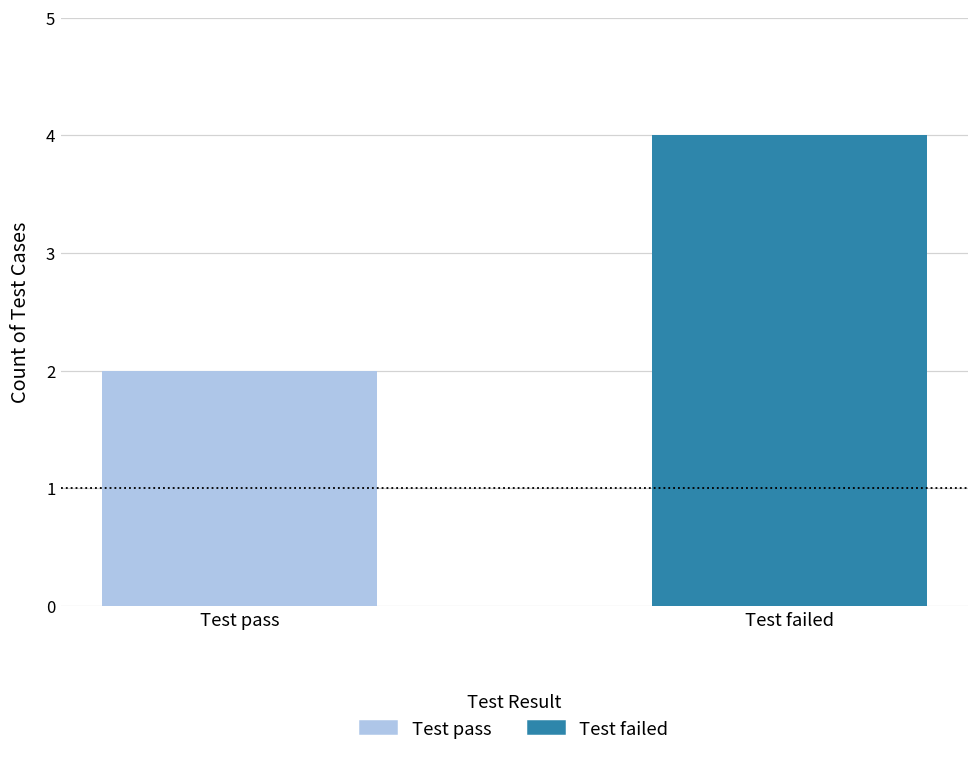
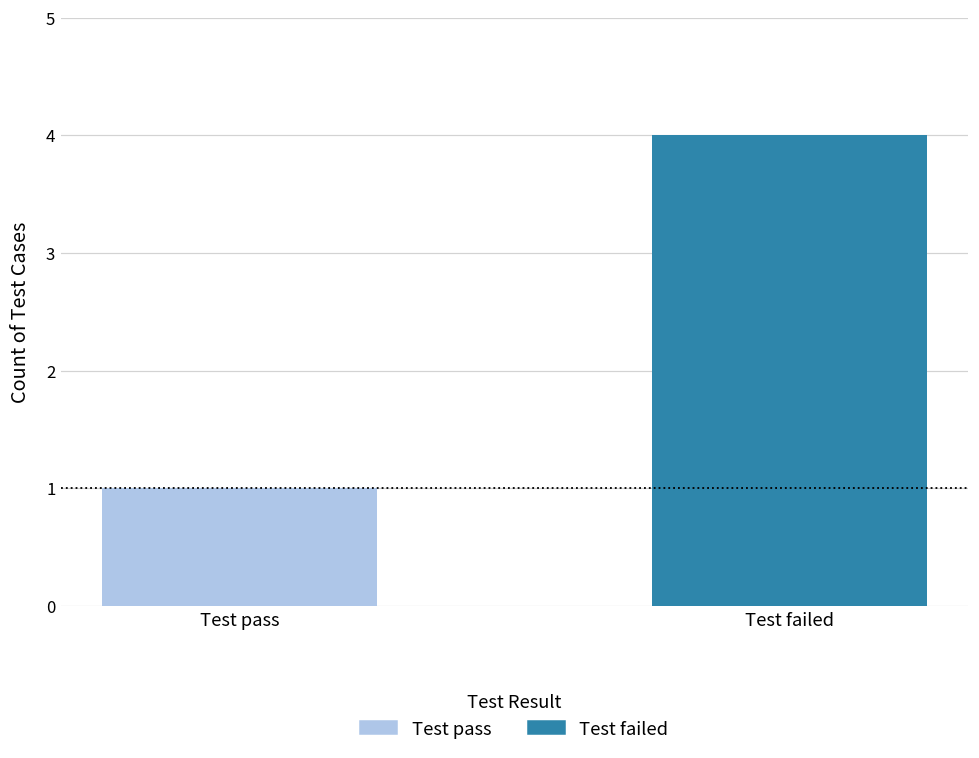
  {
-   "Test pass": 2,
+   "Test pass": 1,
    "Test failed": 4
  }
